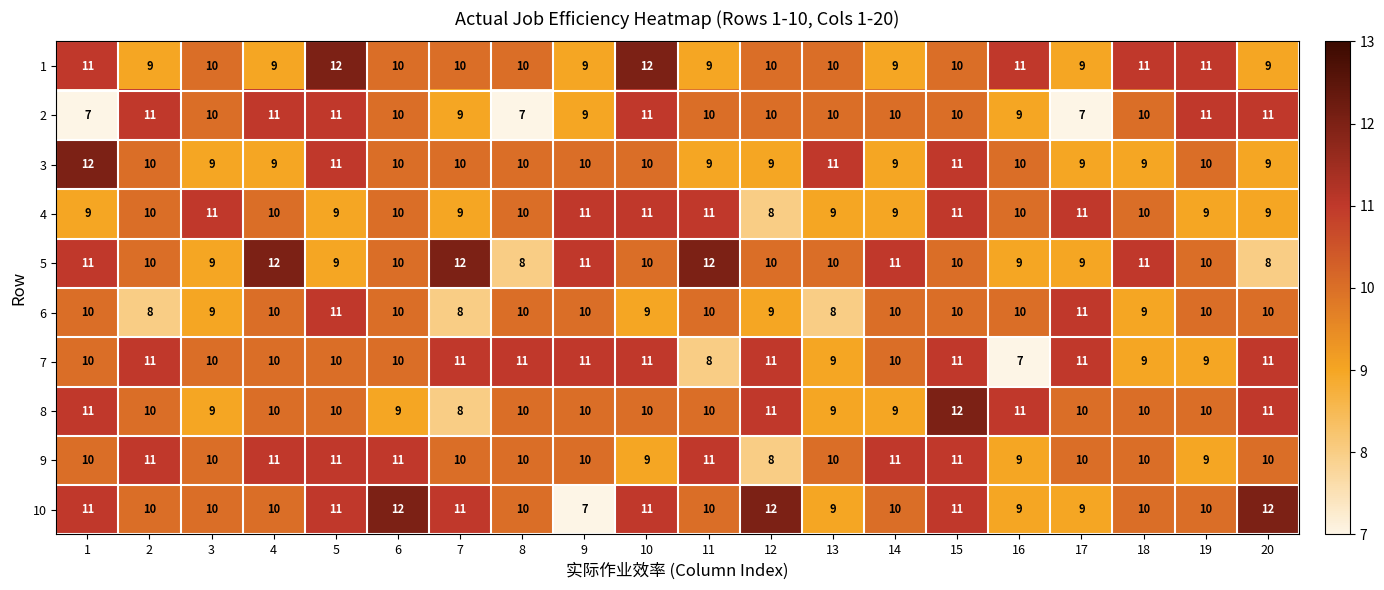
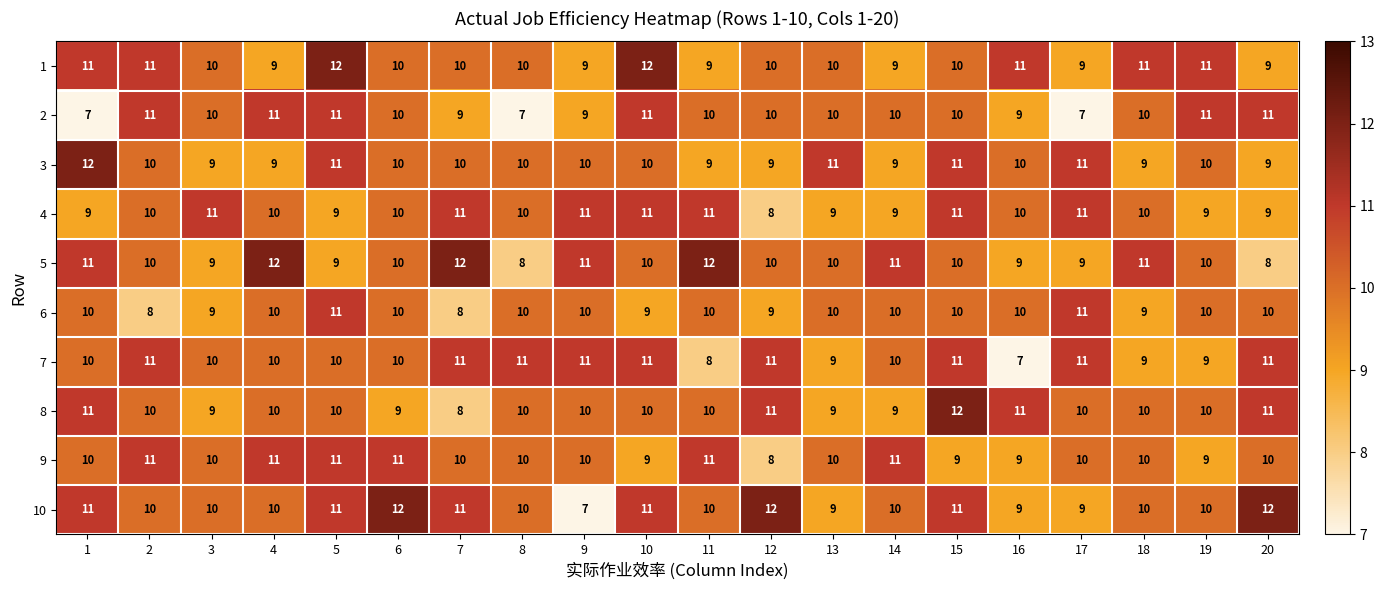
  {
    "1": {
      "1": 11,
-     "2": 9,
+     "2": 11,
      "3": 10,
      "4": 9,
      "5": 12,
      "6": 10,
      "7": 10,
      "8": 10,
      "9": 9,
      "10": 12,
      "11": 9,
      "12": 10,
      "13": 10,
      "14": 9,
      "15": 10,
      "16": 11,
      "17": 9,
      "18": 11,
      "19": 11,
      "20": 9
    },
    "2": {
      "1": 7,
      "2": 11,
      "3": 10,
      "4": 11,
      "5": 11,
      "6": 10,
      "7": 9,
      "8": 7,
      "9": 9,
      "10": 11,
      "11": 10,
      "12": 10,
      "13": 10,
      "14": 10,
      "15": 10,
      "16": 9,
      "17": 7,
      "18": 10,
      "19": 11,
      "20": 11
    },
    "3": {
      "1": 12,
      "2": 10,
      "3": 9,
      "4": 9,
      "5": 11,
      "6": 10,
      "7": 10,
      "8": 10,
      "9": 10,
      "10": 10,
      "11": 9,
      "12": 9,
      "13": 11,
      "14": 9,
      "15": 11,
      "16": 10,
-     "17": 9,
+     "17": 11,
      "18": 9,
      "19": 10,
      "20": 9
    },
    "4": {
      "1": 9,
      "2": 10,
      "3": 11,
      "4": 10,
      "5": 9,
      "6": 10,
-     "7": 9,
+     "7": 11,
      "8": 10,
      "9": 11,
      "10": 11,
      "11": 11,
      "12": 8,
      "13": 9,
      "14": 9,
      "15": 11,
      "16": 10,
      "17": 11,
      "18": 10,
      "19": 9,
      "20": 9
    },
    "5": {
      "1": 11,
      "2": 10,
      "3": 9,
      "4": 12,
      "5": 9,
      "6": 10,
      "7": 12,
      "8": 8,
      "9": 11,
      "10": 10,
      "11": 12,
      "12": 10,
      "13": 10,
      "14": 11,
      "15": 10,
      "16": 9,
      "17": 9,
      "18": 11,
      "19": 10,
      "20": 8
    },
    "6": {
      "1": 10,
      "2": 8,
      "3": 9,
      "4": 10,
      "5": 11,
      "6": 10,
      "7": 8,
      "8": 10,
      "9": 10,
      "10": 9,
      "11": 10,
      "12": 9,
-     "13": 8,
+     "13": 10,
      "14": 10,
      "15": 10,
      "16": 10,
      "17": 11,
      "18": 9,
      "19": 10,
      "20": 10
    },
    "7": {
      "1": 10,
      "2": 11,
      "3": 10,
      "4": 10,
      "5": 10,
      "6": 10,
      "7": 11,
      "8": 11,
      "9": 11,
      "10": 11,
      "11": 8,
      "12": 11,
      "13": 9,
      "14": 10,
      "15": 11,
      "16": 7,
      "17": 11,
      "18": 9,
      "19": 9,
      "20": 11
    },
    "8": {
      "1": 11,
      "2": 10,
      "3": 9,
      "4": 10,
      "5": 10,
      "6": 9,
      "7": 8,
      "8": 10,
      "9": 10,
      "10": 10,
      "11": 10,
      "12": 11,
      "13": 9,
      "14": 9,
      "15": 12,
      "16": 11,
      "17": 10,
      "18": 10,
      "19": 10,
      "20": 11
    },
    "9": {
      "1": 10,
      "2": 11,
      "3": 10,
      "4": 11,
      "5": 11,
      "6": 11,
      "7": 10,
      "8": 10,
      "9": 10,
      "10": 9,
      "11": 11,
      "12": 8,
      "13": 10,
      "14": 11,
-     "15": 11,
+     "15": 9,
      "16": 9,
      "17": 10,
      "18": 10,
      "19": 9,
      "20": 10
    },
    "10": {
      "1": 11,
      "2": 10,
      "3": 10,
      "4": 10,
      "5": 11,
      "6": 12,
      "7": 11,
      "8": 10,
      "9": 7,
      "10": 11,
      "11": 10,
      "12": 12,
      "13": 9,
      "14": 10,
      "15": 11,
      "16": 9,
      "17": 9,
      "18": 10,
      "19": 10,
      "20": 12
    }
  }
